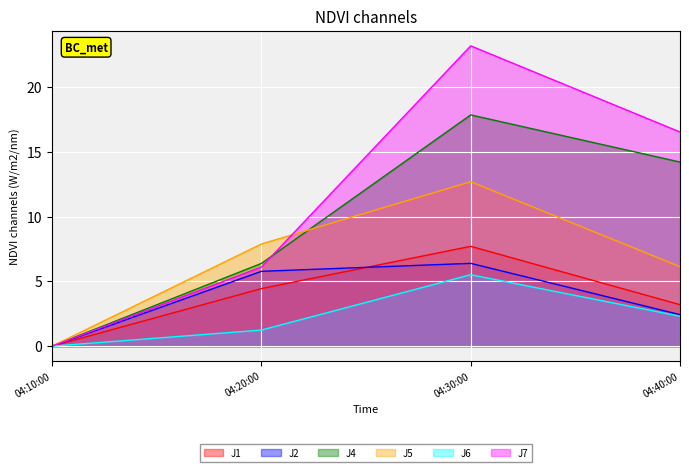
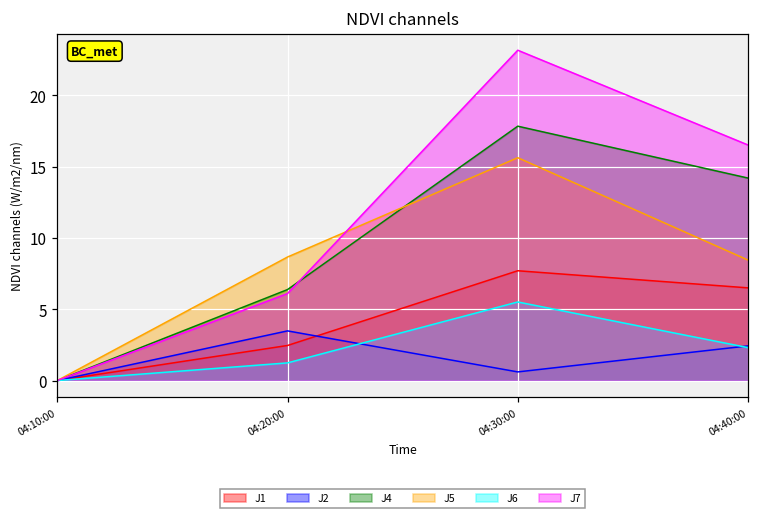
  {
    "J1": {
-     "04:20:00": 4.4,
+     "04:20:00": 2.5,
      "04:30:00": 7.7,
-     "04:40:00": 3.2
+     "04:40:00": 6.5
    },
    "J2": {
-     "04:20:00": 5.8,
-     "04:30:00": 6.4
+     "04:20:00": 3.5,
+     "04:30:00": 0.6
    },
    "J4": {
      "04:20:00": 6.4,
      "04:30:00": 17.8,
      "04:40:00": 14.2
    },
    "J5": {
-     "04:20:00": 7.9,
-     "04:30:00": 12.7,
-     "04:40:00": 6.1
+     "04:20:00": 8.7,
+     "04:30:00": 15.6,
+     "04:40:00": 8.5
    },
    "J6": {
      "04:20:00": 1.2,
      "04:30:00": 5.5
    },
    "J7": {
      "04:20:00": 6.1,
      "04:30:00": 23.2,
      "04:40:00": 16.5
    }
  }
